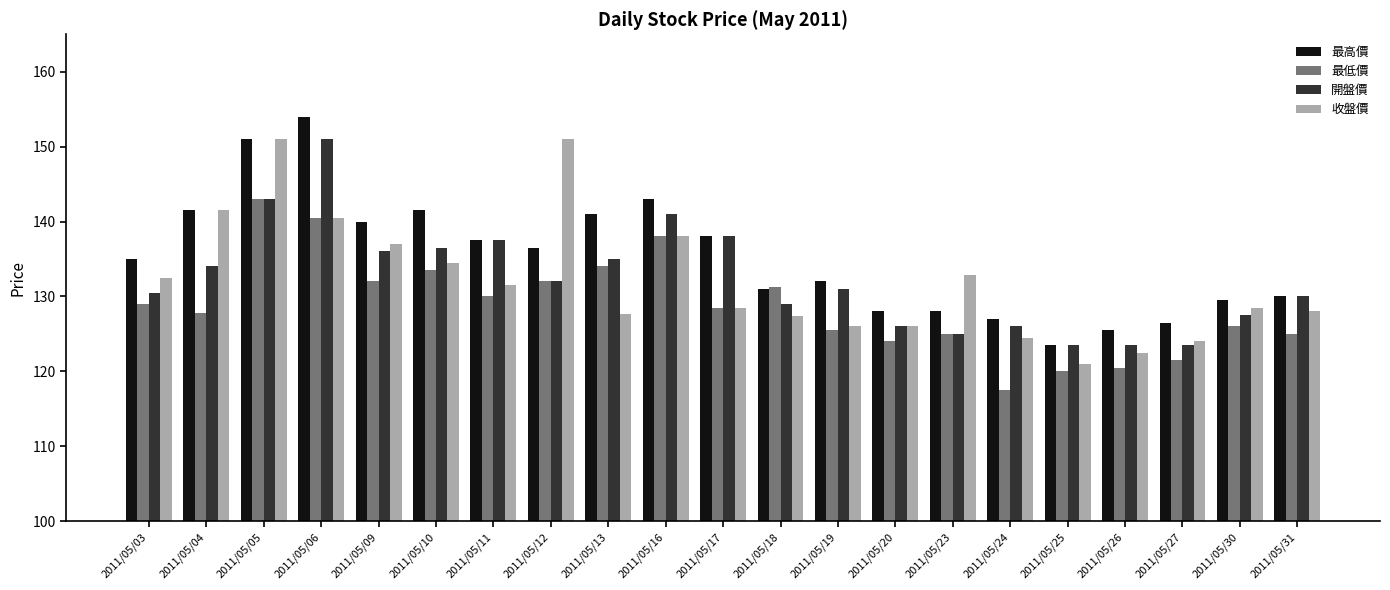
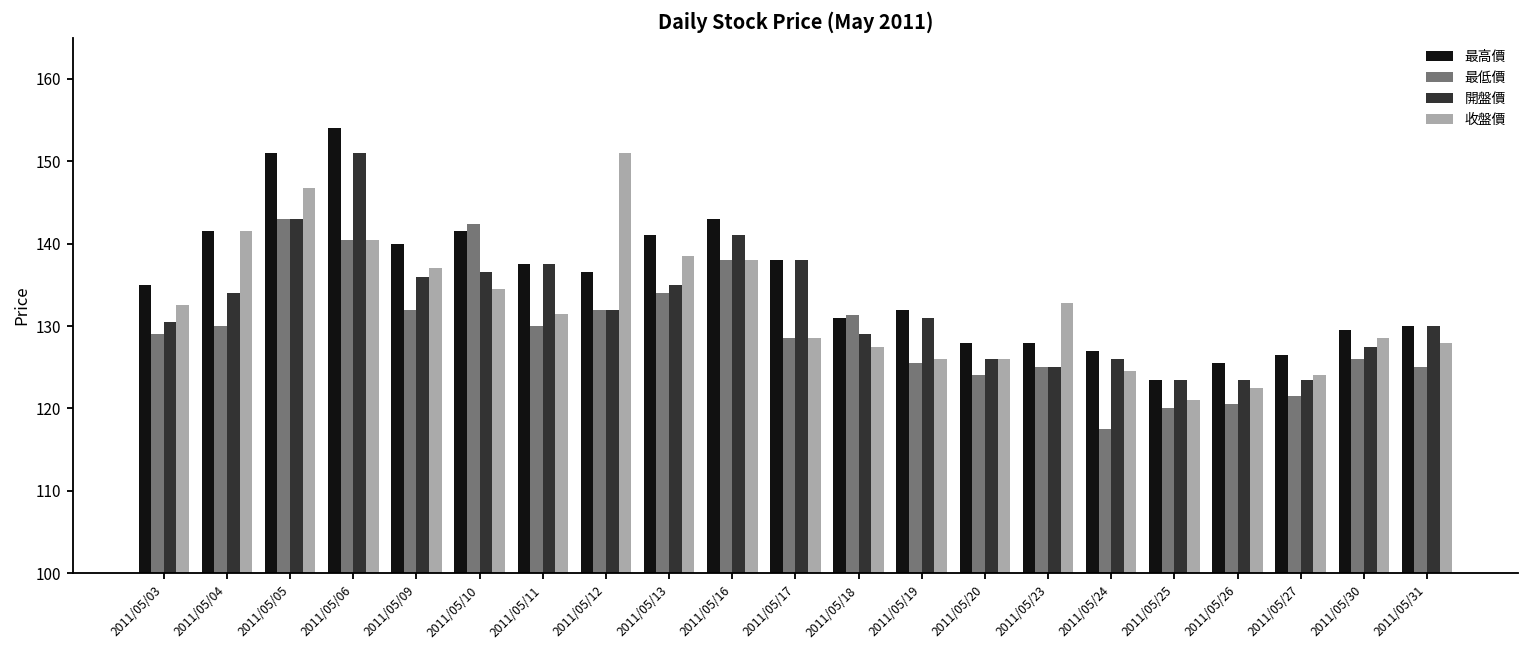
  {
    "最低價": {
      "2011/05/03": 129,
-     "2011/05/04": 128,
+     "2011/05/04": 130,
      "2011/05/05": 143,
      "2011/05/06": 141,
      "2011/05/09": 132,
-     "2011/05/10": 134,
+     "2011/05/10": 142,
      "2011/05/11": 130,
      "2011/05/12": 132,
      "2011/05/13": 134,
      "2011/05/16": 138,
      "2011/05/17": 129,
      "2011/05/18": 131,
      "2011/05/19": 126,
      "2011/05/20": 124,
      "2011/05/23": 125,
      "2011/05/24": 118,
      "2011/05/25": 120,
      "2011/05/26": 121,
      "2011/05/27": 122,
      "2011/05/30": 126,
      "2011/05/31": 125
    },
    "收盤價": {
      "2011/05/03": 133,
      "2011/05/04": 142,
-     "2011/05/05": 151,
+     "2011/05/05": 147,
      "2011/05/06": 141,
      "2011/05/09": 137,
      "2011/05/10": 135,
      "2011/05/11": 132,
      "2011/05/12": 151,
-     "2011/05/13": 128,
+     "2011/05/13": 139,
      "2011/05/16": 138,
      "2011/05/17": 129,
      "2011/05/18": 127,
      "2011/05/19": 126,
      "2011/05/20": 126,
      "2011/05/23": 133,
      "2011/05/24": 125,
      "2011/05/25": 121,
      "2011/05/26": 123,
      "2011/05/27": 124,
      "2011/05/30": 129,
      "2011/05/31": 128
    }
  }
